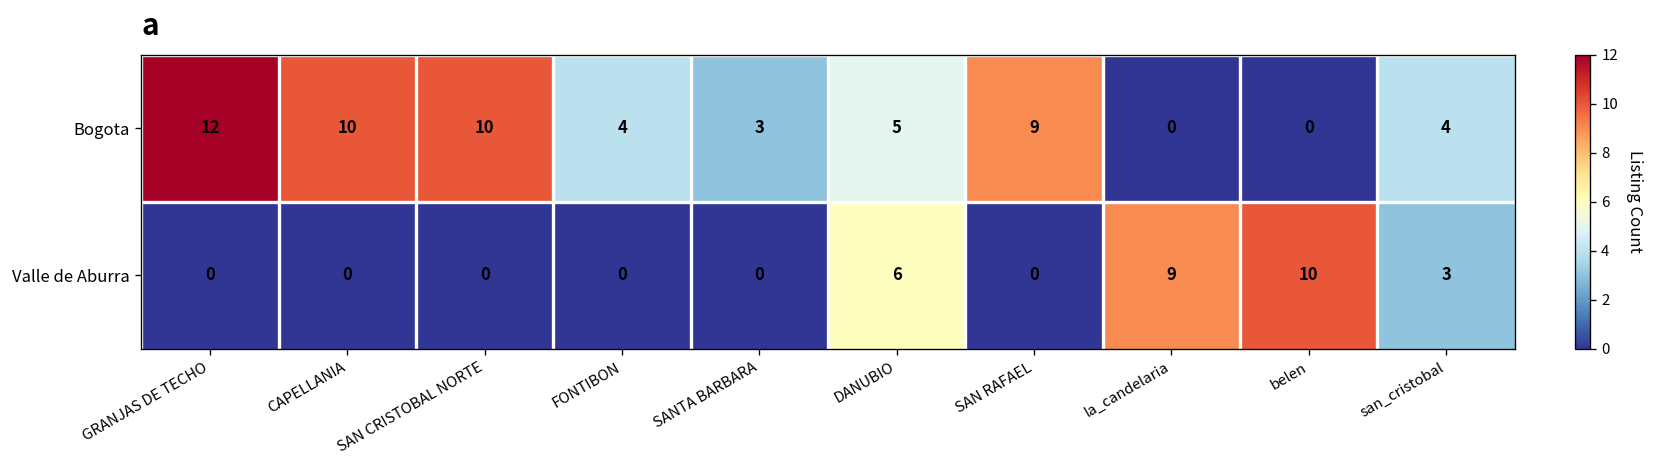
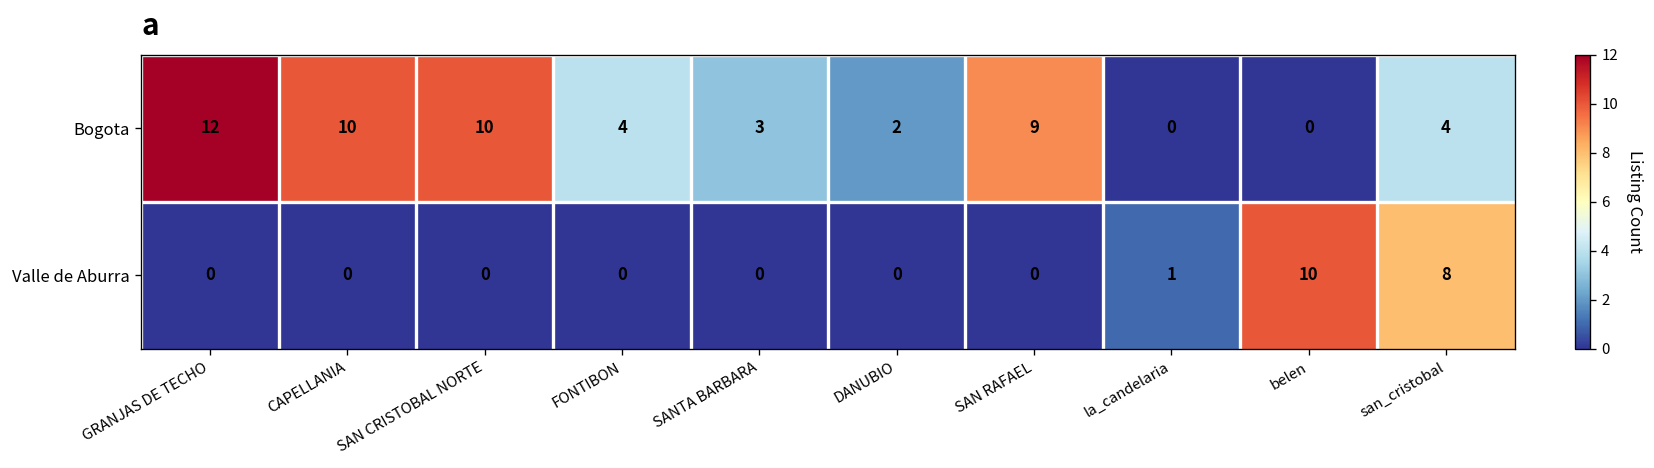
  {
    "Bogota": {
      "GRANJAS DE TECHO": 12,
      "CAPELLANIA": 10,
      "SAN CRISTOBAL NORTE": 10,
      "FONTIBON": 4,
      "SANTA BARBARA": 3,
-     "DANUBIO": 5,
+     "DANUBIO": 2,
      "SAN RAFAEL": 9,
      "la_candelaria": 0,
      "belen": 0,
      "san_cristobal": 4
    },
    "Valle de Aburra": {
      "GRANJAS DE TECHO": 0,
      "CAPELLANIA": 0,
      "SAN CRISTOBAL NORTE": 0,
      "FONTIBON": 0,
      "SANTA BARBARA": 0,
-     "DANUBIO": 6,
+     "DANUBIO": 0,
      "SAN RAFAEL": 0,
-     "la_candelaria": 9,
+     "la_candelaria": 1,
      "belen": 10,
-     "san_cristobal": 3
+     "san_cristobal": 8
    }
  }
